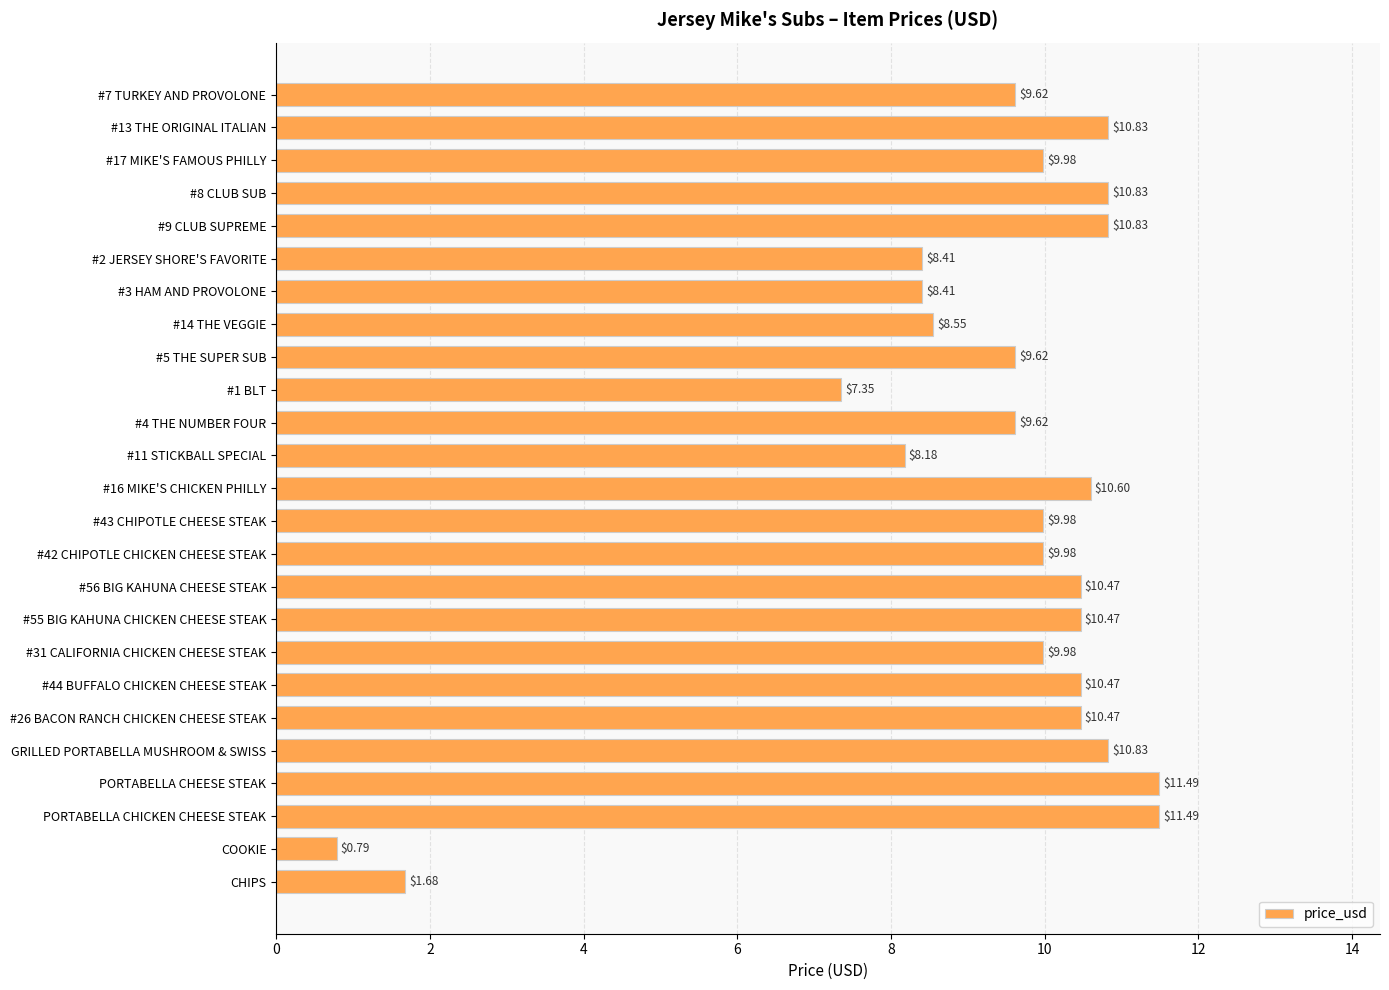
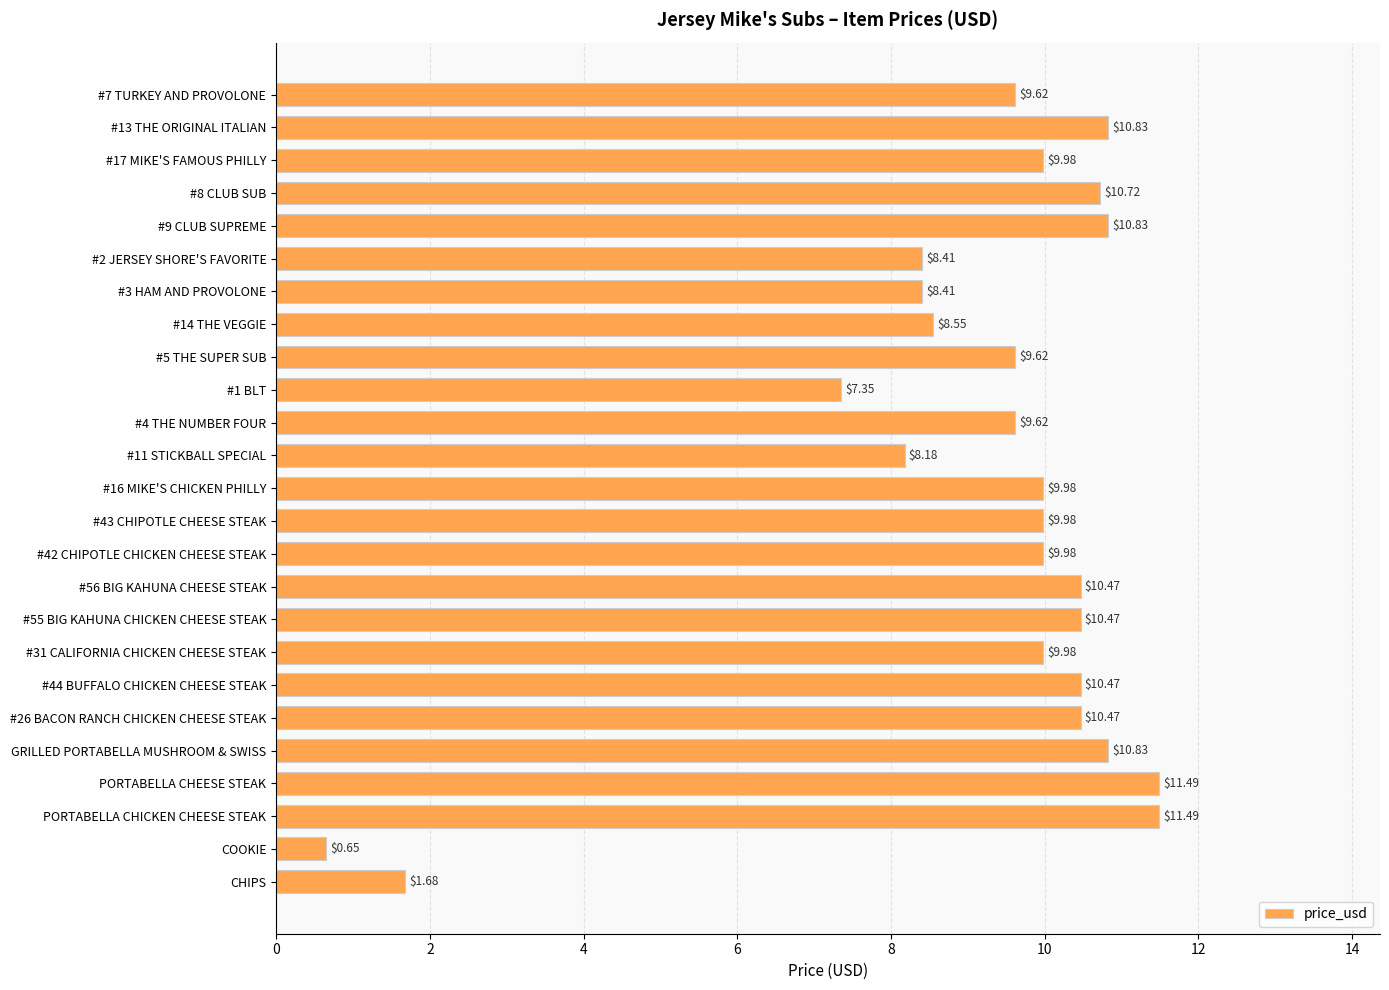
  {
    "#7 TURKEY AND PROVOLONE": "$9.62",
    "#13 THE ORIGINAL ITALIAN": "$10.83",
    "#17 MIKE'S FAMOUS PHILLY": "$9.98",
-   "#8 CLUB SUB": "$10.83",
+   "#8 CLUB SUB": "$10.72",
    "#9 CLUB SUPREME": "$10.83",
    "#2 JERSEY SHORE'S FAVORITE": "$8.41",
    "#3 HAM AND PROVOLONE": "$8.41",
    "#14 THE VEGGIE": "$8.55",
    "#5 THE SUPER SUB": "$9.62",
    "#1 BLT": "$7.35",
    "#4 THE NUMBER FOUR": "$9.62",
    "#11 STICKBALL SPECIAL": "$8.18",
-   "#16 MIKE'S CHICKEN PHILLY": "$10.60",
+   "#16 MIKE'S CHICKEN PHILLY": "$9.98",
    "#43 CHIPOTLE CHEESE STEAK": "$9.98",
    "#42 CHIPOTLE CHICKEN CHEESE STEAK": "$9.98",
    "#56 BIG KAHUNA CHEESE STEAK": "$10.47",
    "#55 BIG KAHUNA CHICKEN CHEESE STEAK": "$10.47",
    "#31 CALIFORNIA CHICKEN CHEESE STEAK": "$9.98",
    "#44 BUFFALO CHICKEN CHEESE STEAK": "$10.47",
    "#26 BACON RANCH CHICKEN CHEESE STEAK": "$10.47",
    "GRILLED PORTABELLA MUSHROOM & SWISS": "$10.83",
    "PORTABELLA CHEESE STEAK": "$11.49",
    "PORTABELLA CHICKEN CHEESE STEAK": "$11.49",
-   "COOKIE": "$0.79",
+   "COOKIE": "$0.65",
    "CHIPS": "$1.68"
  }
